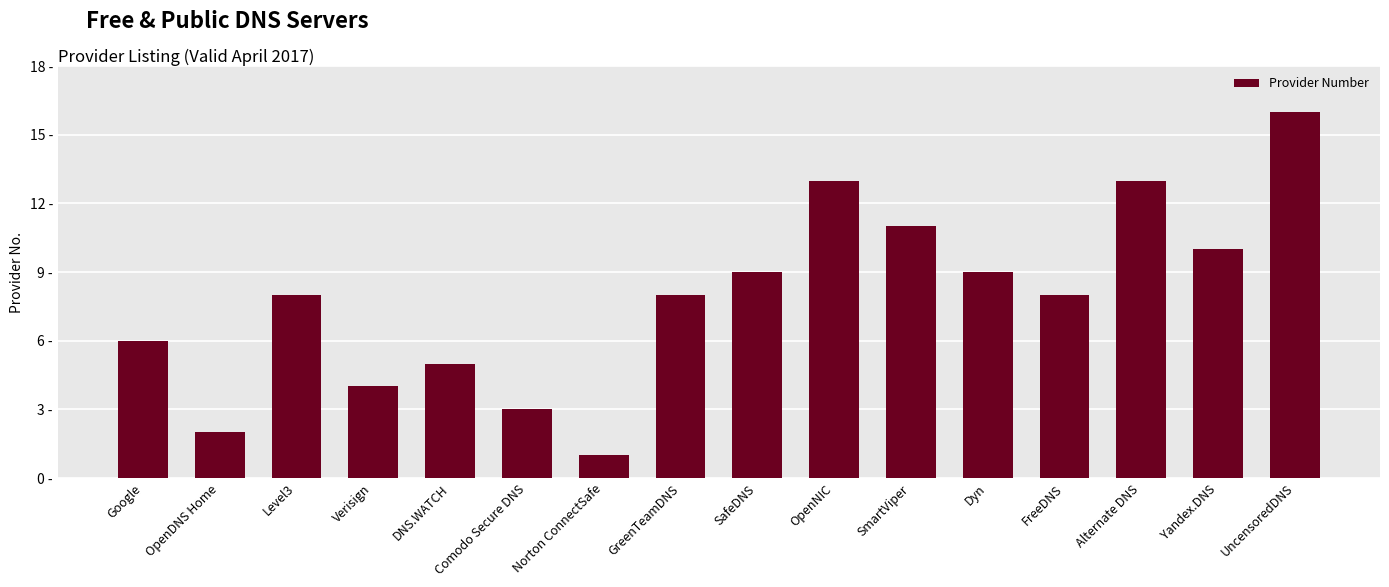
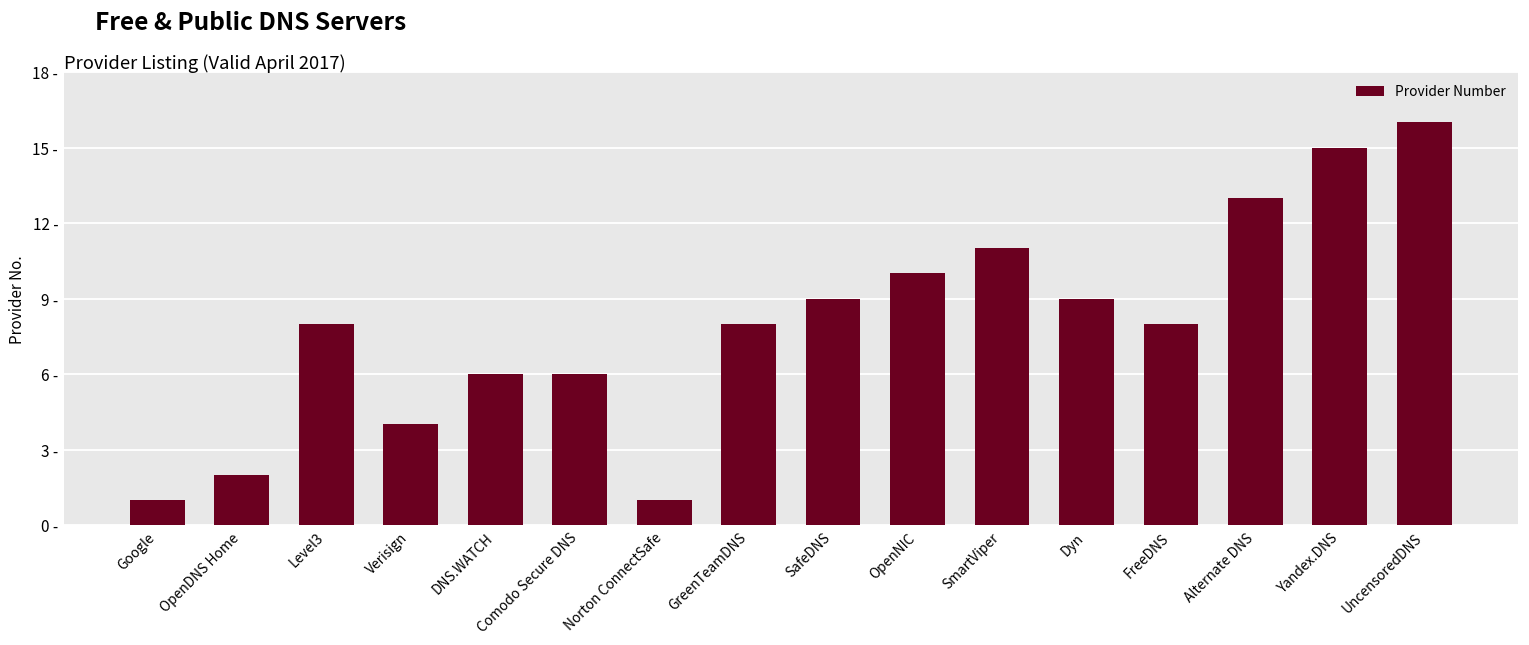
  {
-   "Google": "6 -",
+   "Google": "1 -",
    "OpenDNS Home": "2 -",
    "Level3": "8 -",
    "Verisign": "4 -",
-   "DNS.WATCH": "5 -",
-   "Comodo Secure DNS": "3 -",
+   "DNS.WATCH": "6 -",
+   "Comodo Secure DNS": "6 -",
    "Norton ConnectSafe": "1 -",
    "GreenTeamDNS": "8 -",
    "SafeDNS": "9 -",
-   "OpenNIC": "13 -",
+   "OpenNIC": "10 -",
    "SmartViper": "11 -",
    "Dyn": "9 -",
    "FreeDNS": "8 -",
    "Alternate DNS": "13 -",
-   "Yandex.DNS": "10 -",
+   "Yandex.DNS": "15 -",
    "UncensoredDNS": "16 -"
  }
